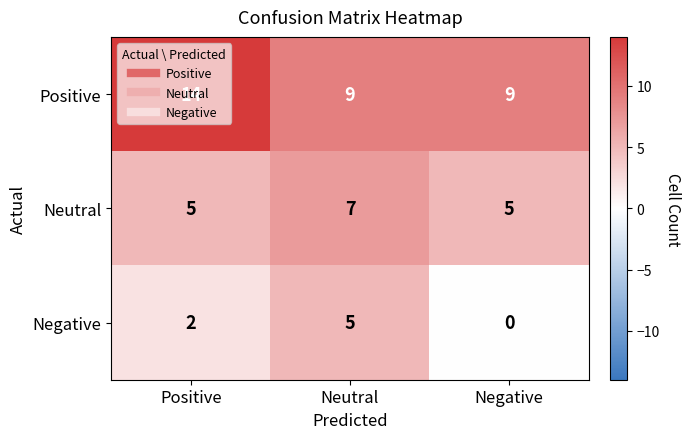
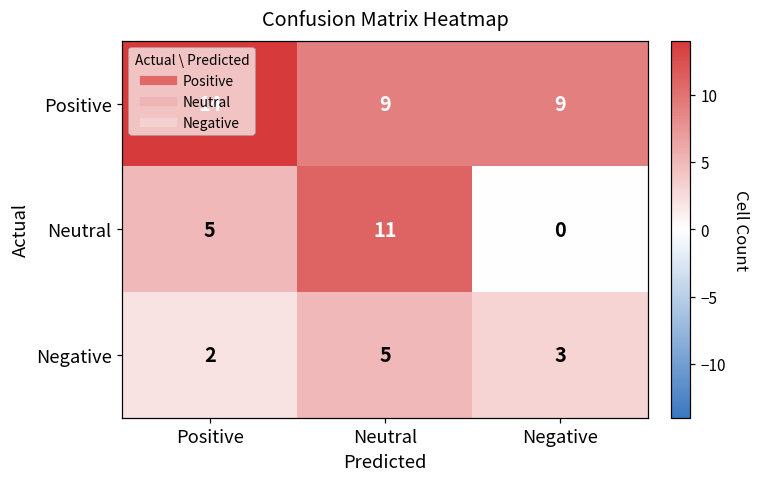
  {
    "Positive": {
      "Neutral": 9,
      "Negative": 9
    },
    "Neutral": {
      "Positive": 5,
-     "Neutral": 7,
-     "Negative": 5
+     "Neutral": 11,
+     "Negative": 0
    },
    "Negative": {
      "Positive": 2,
      "Neutral": 5,
-     "Negative": 0
+     "Negative": 3
    }
  }
